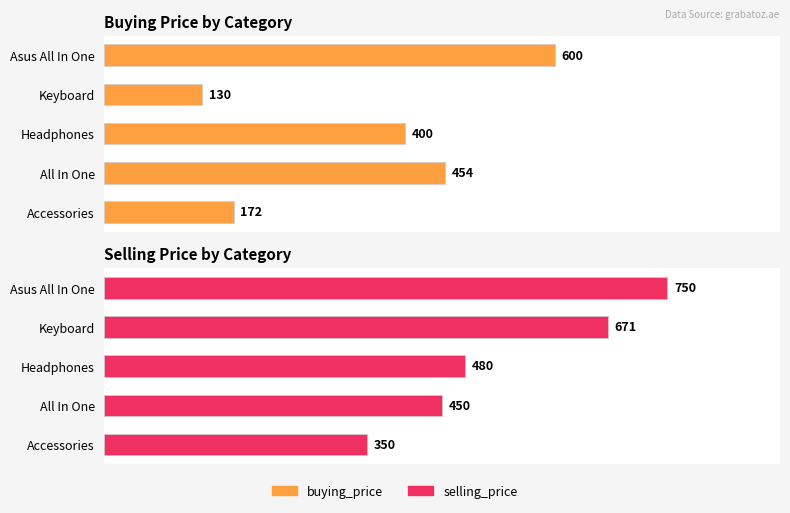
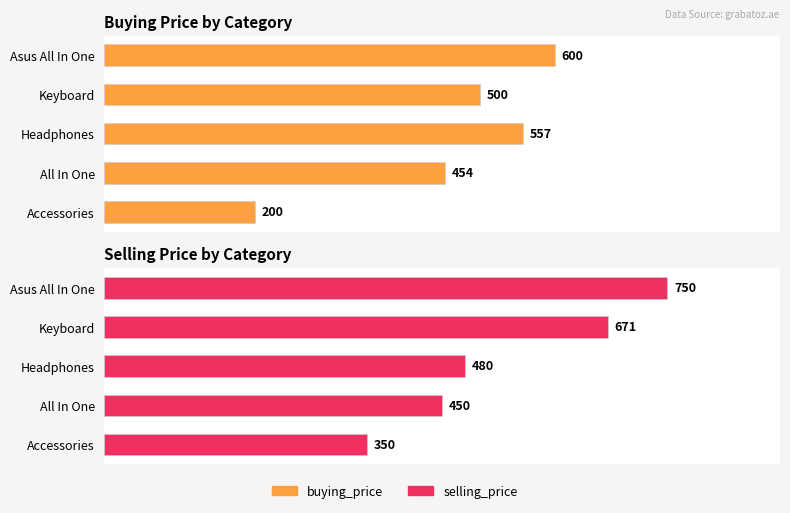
  {
    "Buying Price by Category": {
      "Asus All In One": 600,
-     "Keyboard": 130,
-     "Headphones": 400,
+     "Keyboard": 500,
+     "Headphones": 557,
      "All In One": 454,
-     "Accessories": 172
+     "Accessories": 200
    },
    "Selling Price by Category": {
      "Asus All In One": 750,
      "Keyboard": 671,
      "Headphones": 480,
      "All In One": 450,
      "Accessories": 350
    }
  }
